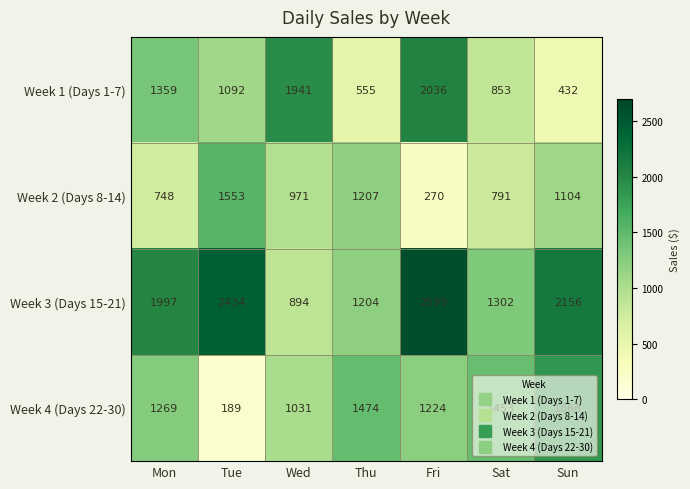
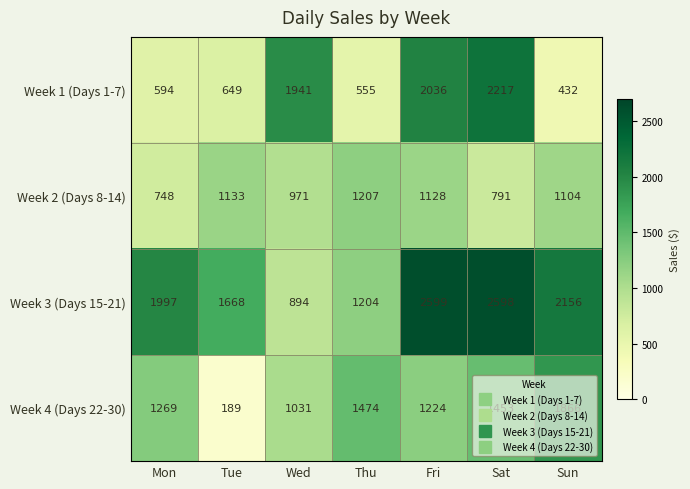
  {
    "Week 1 (Days 1-7)": {
-     "Mon": 1359,
-     "Tue": 1092,
+     "Mon": 594,
+     "Tue": 649,
      "Wed": 1941,
      "Thu": 555,
      "Fri": 2036,
-     "Sat": 853,
+     "Sat": 2217,
      "Sun": 432
    },
    "Week 2 (Days 8-14)": {
      "Mon": 748,
-     "Tue": 1553,
+     "Tue": 1133,
      "Wed": 971,
      "Thu": 1207,
-     "Fri": 270,
+     "Fri": 1128,
      "Sat": 791,
      "Sun": 1104
    },
    "Week 3 (Days 15-21)": {
      "Mon": 1997,
-     "Tue": 2434,
+     "Tue": 1668,
      "Wed": 894,
      "Thu": 1204,
      "Fri": 2599,
-     "Sat": 1302,
+     "Sat": 2598,
      "Sun": 2156
    },
    "Week 4 (Days 22-30)": {
      "Mon": 1269,
      "Tue": 189,
      "Wed": 1031,
      "Thu": 1474,
      "Fri": 1224
    }
  }
